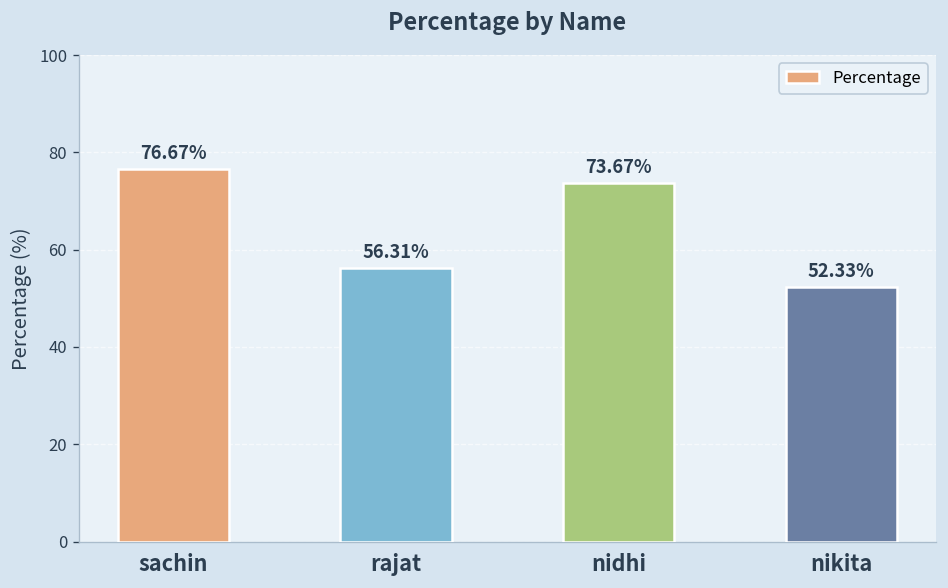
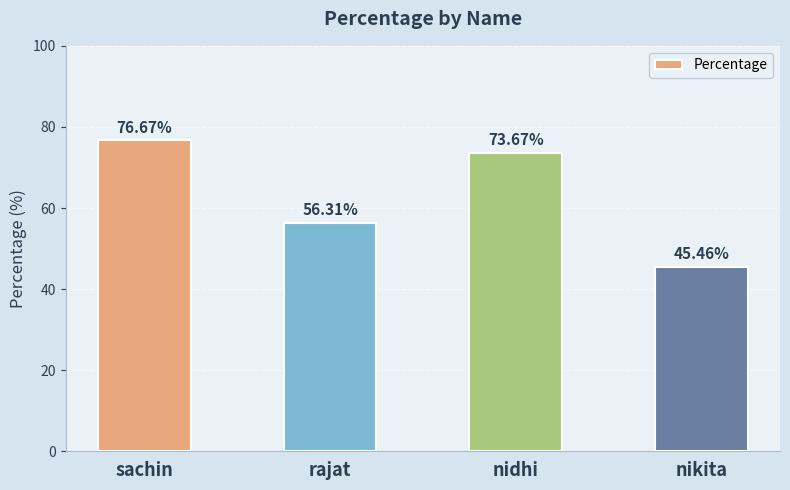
  {
    "sachin": "76.67%",
    "rajat": "56.31%",
    "nidhi": "73.67%",
-   "nikita": "52.33%"
+   "nikita": "45.46%"
  }
